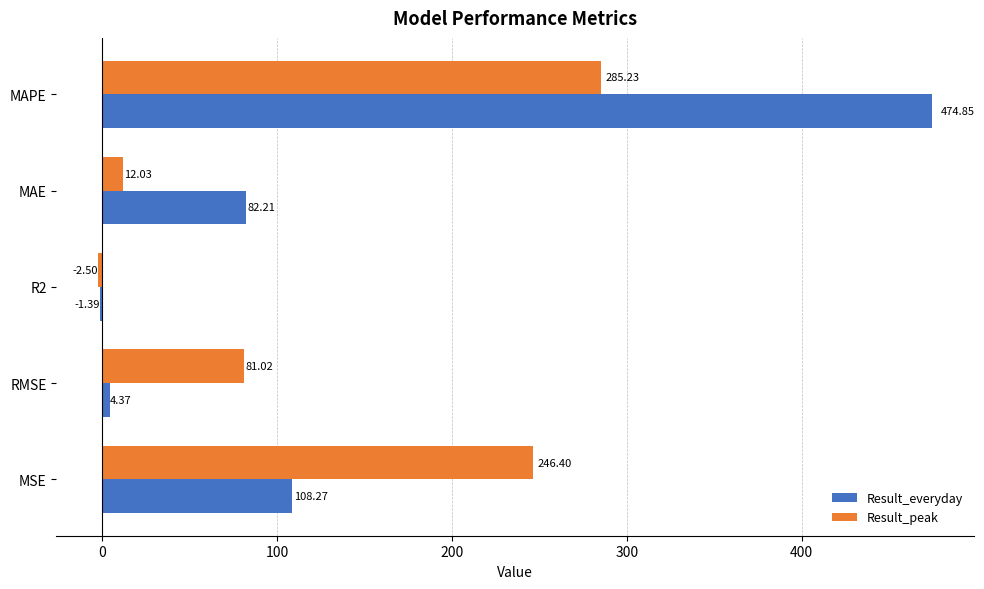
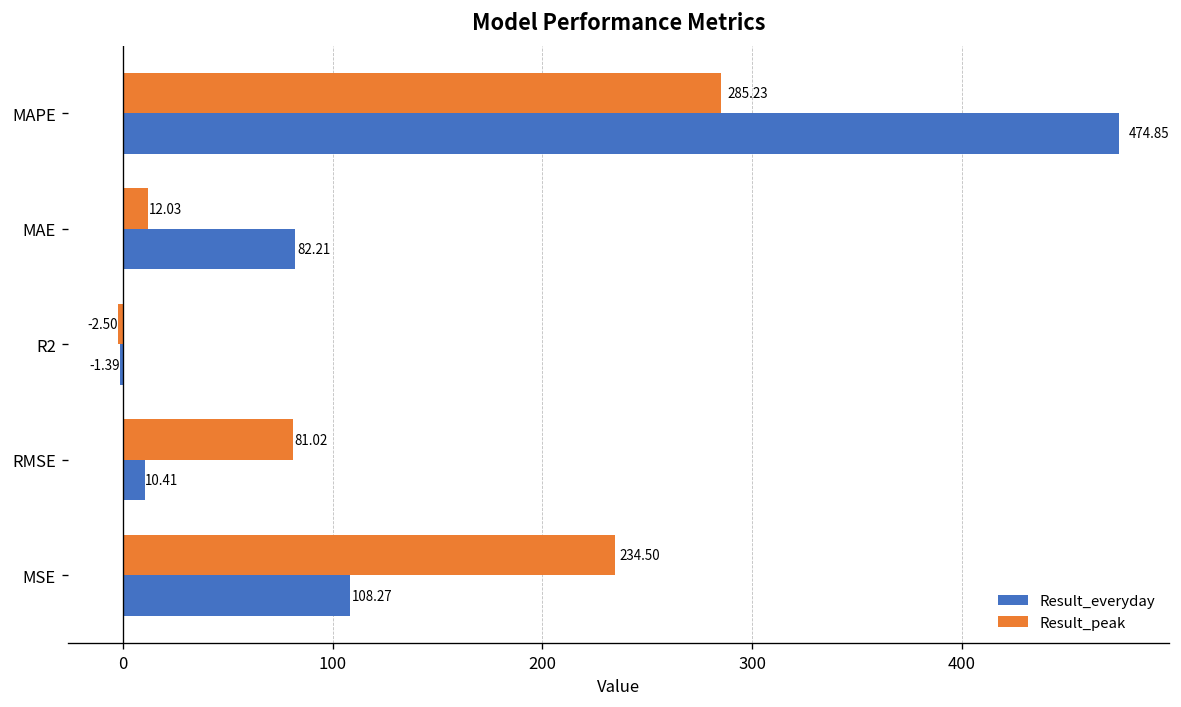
  {
    "Result_everyday": {
      "MAPE": 474.85,
      "MAE": 82.21,
      "R2": -1.39,
-     "RMSE": 4.37,
+     "RMSE": 10.41,
      "MSE": 108.27
    },
    "Result_peak": {
      "MAPE": 285.23,
      "MAE": 12.03,
      "R2": -2.50,
      "RMSE": 81.02,
-     "MSE": 246.40
+     "MSE": 234.50
    }
  }
